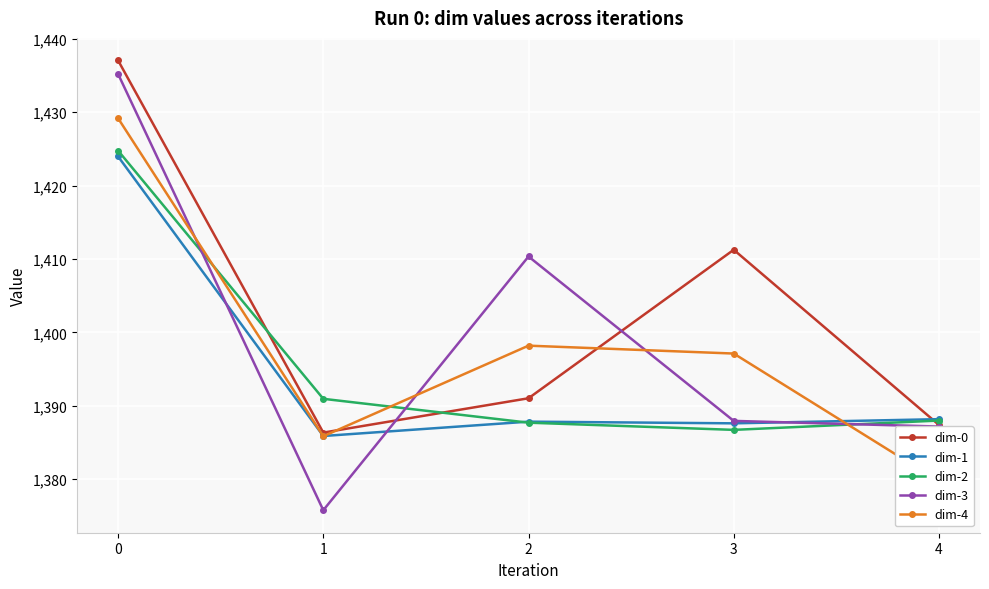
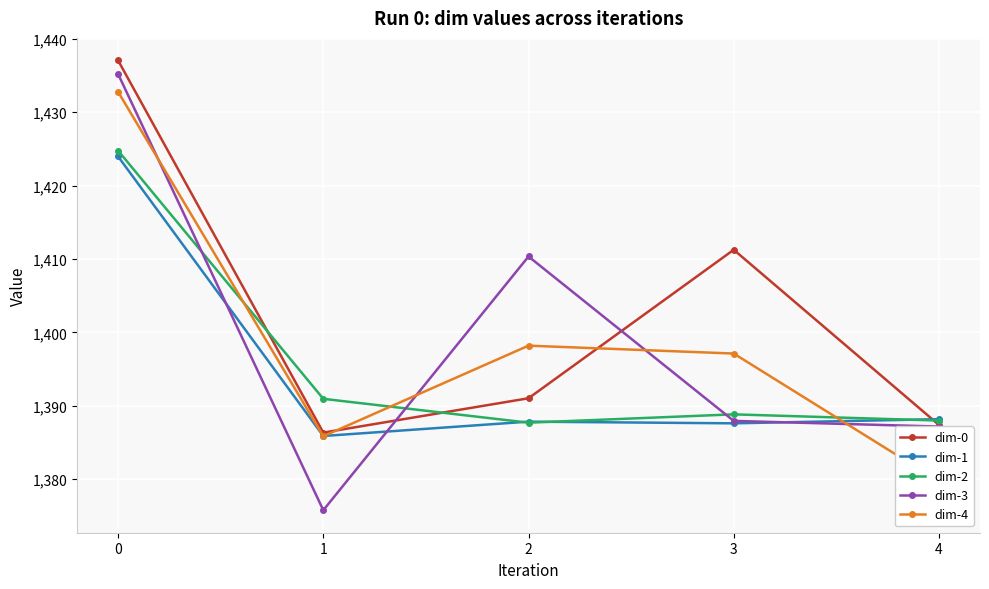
  {
    "dim-0": {
      "0": "1,437",
      "1": "1,386",
      "2": "1,391",
      "3": "1,411"
    },
    "dim-1": {
      "0": "1,424"
    },
    "dim-2": {
      "0": "1,425",
      "1": "1,391",
-     "3": "1,387"
+     "3": "1,389"
    },
    "dim-3": {
      "0": "1,435",
      "1": "1,376",
      "2": "1,410"
    },
    "dim-4": {
-     "0": "1,429",
+     "0": "1,433",
      "2": "1,398",
      "3": "1,397"
    }
  }
